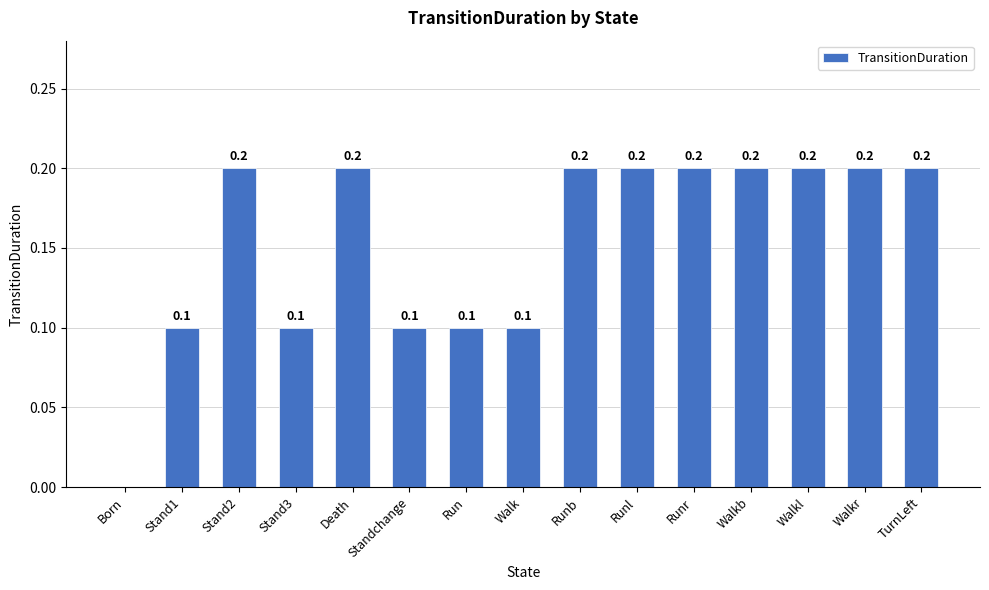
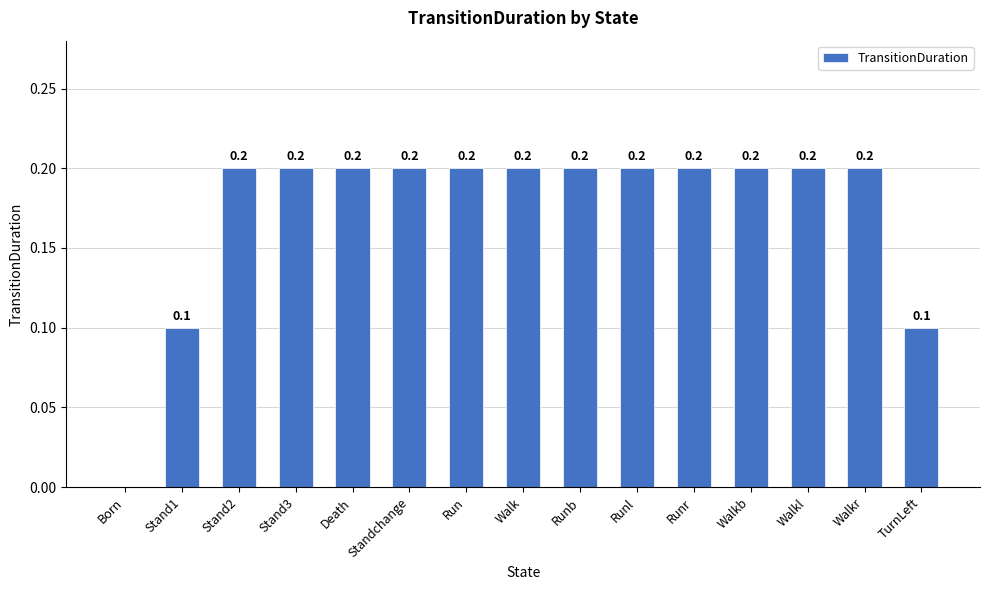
  {
    "Stand1": 0.1,
    "Stand2": 0.2,
-   "Stand3": 0.1,
+   "Stand3": 0.2,
    "Death": 0.2,
-   "Standchange": 0.1,
-   "Run": 0.1,
-   "Walk": 0.1,
+   "Standchange": 0.2,
+   "Run": 0.2,
+   "Walk": 0.2,
    "Runb": 0.2,
    "Runl": 0.2,
    "Runr": 0.2,
    "Walkb": 0.2,
    "Walkl": 0.2,
    "Walkr": 0.2,
-   "TurnLeft": 0.2
+   "TurnLeft": 0.1
  }
